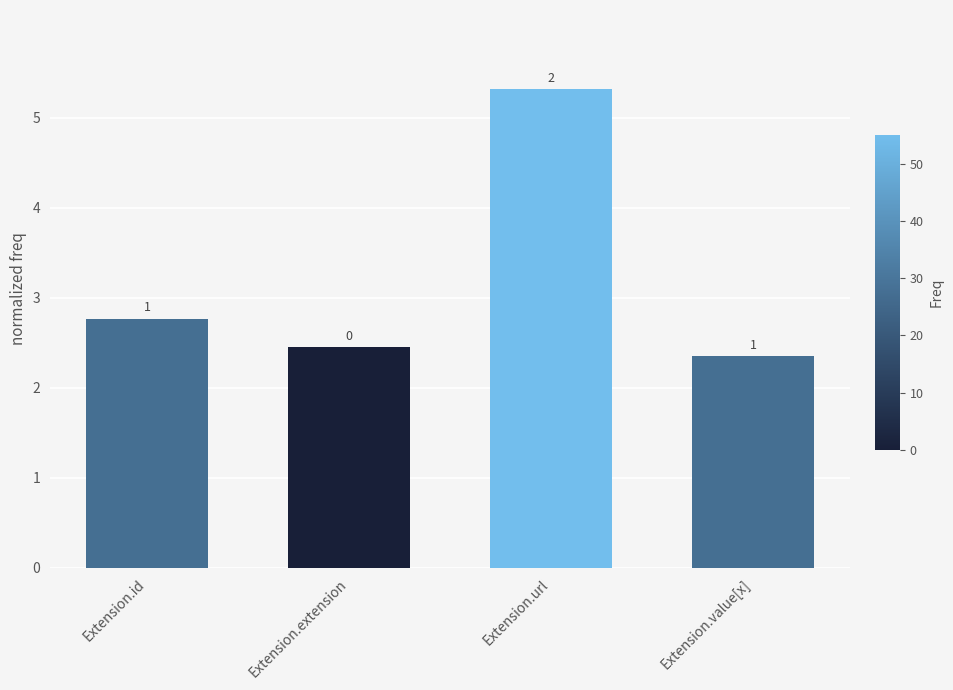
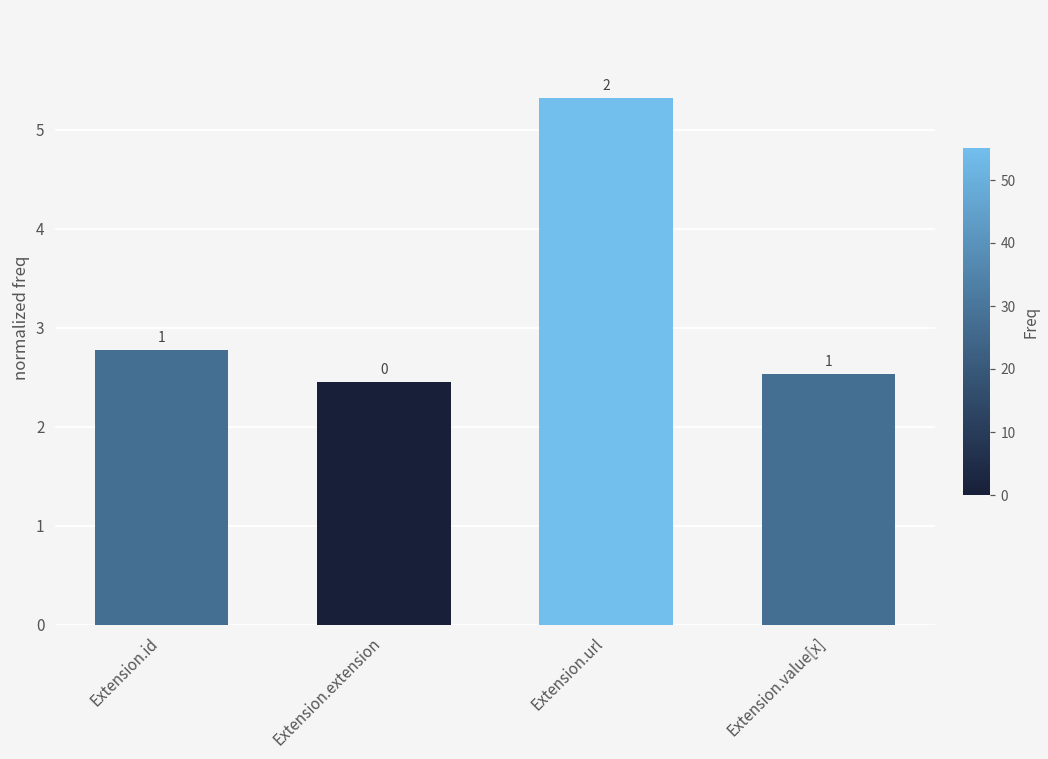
  {
-   "Extension.value[x]": 2.4
+   "Extension.value[x]": 2.5
  }
